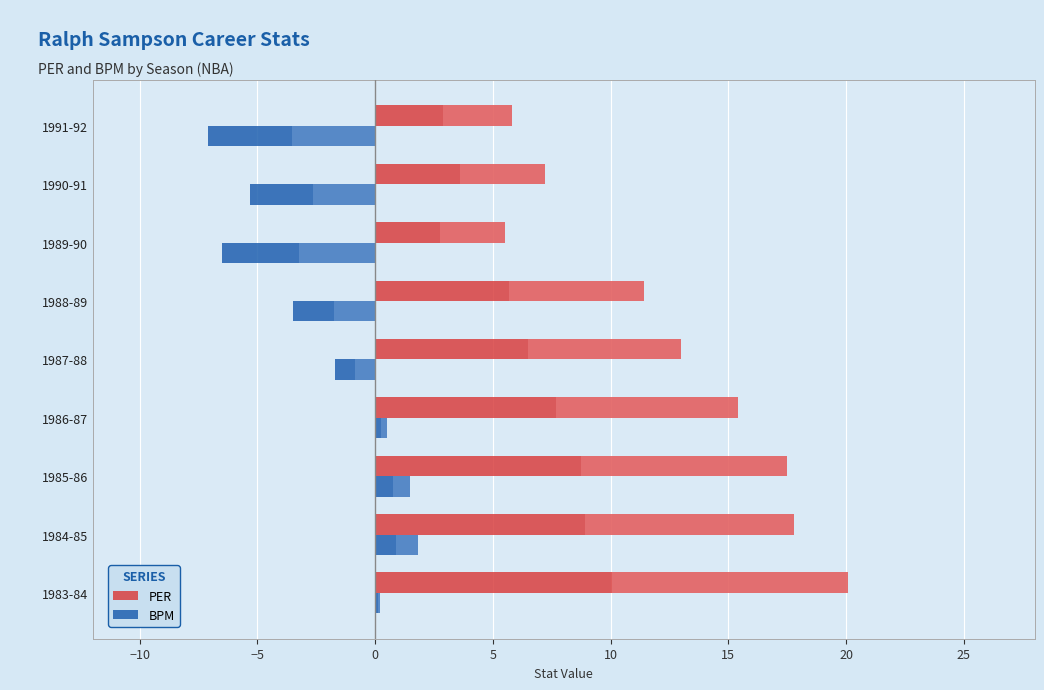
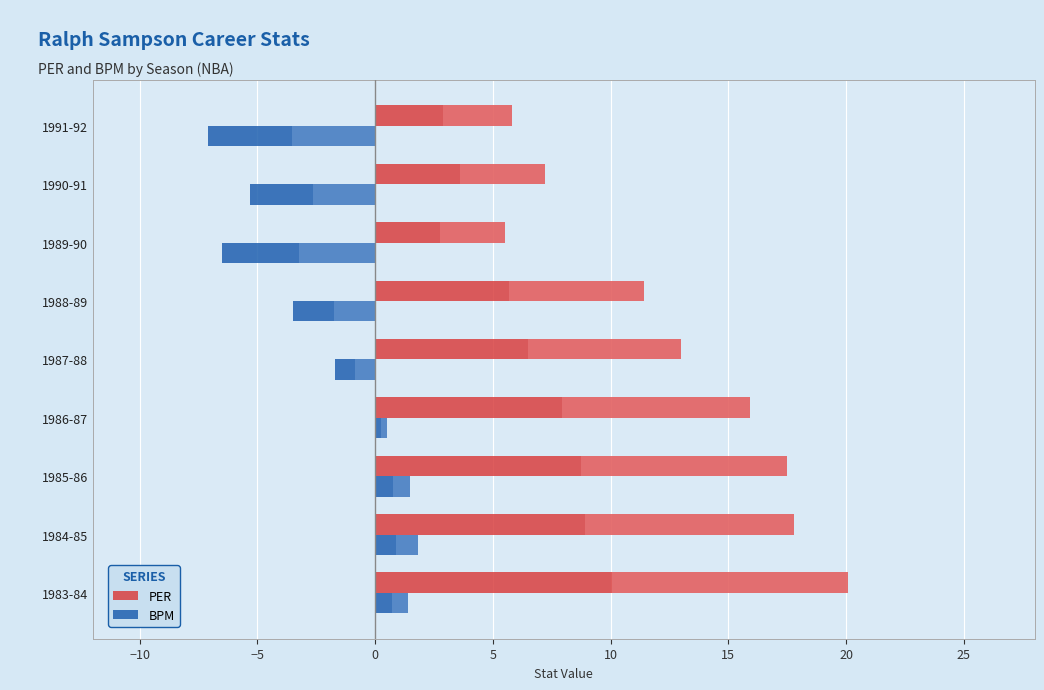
  {
    "PER": {
      "1991-92": 5.8,
      "1990-91": 7.2,
      "1989-90": 5.5,
      "1988-89": 11.4,
      "1987-88": 13.0,
-     "1986-87": 15.4,
+     "1986-87": 15.9,
      "1985-86": 17.5,
      "1984-85": 17.8,
      "1983-84": 20.1
    },
    "BPM": {
      "1991-92": -7.1,
      "1990-91": -5.3,
      "1989-90": -6.5,
      "1988-89": -3.5,
      "1987-88": -1.7,
      "1986-87": 0.5,
      "1985-86": 1.5,
      "1984-85": 1.8,
-     "1983-84": 0.2
+     "1983-84": 1.4
    }
  }
